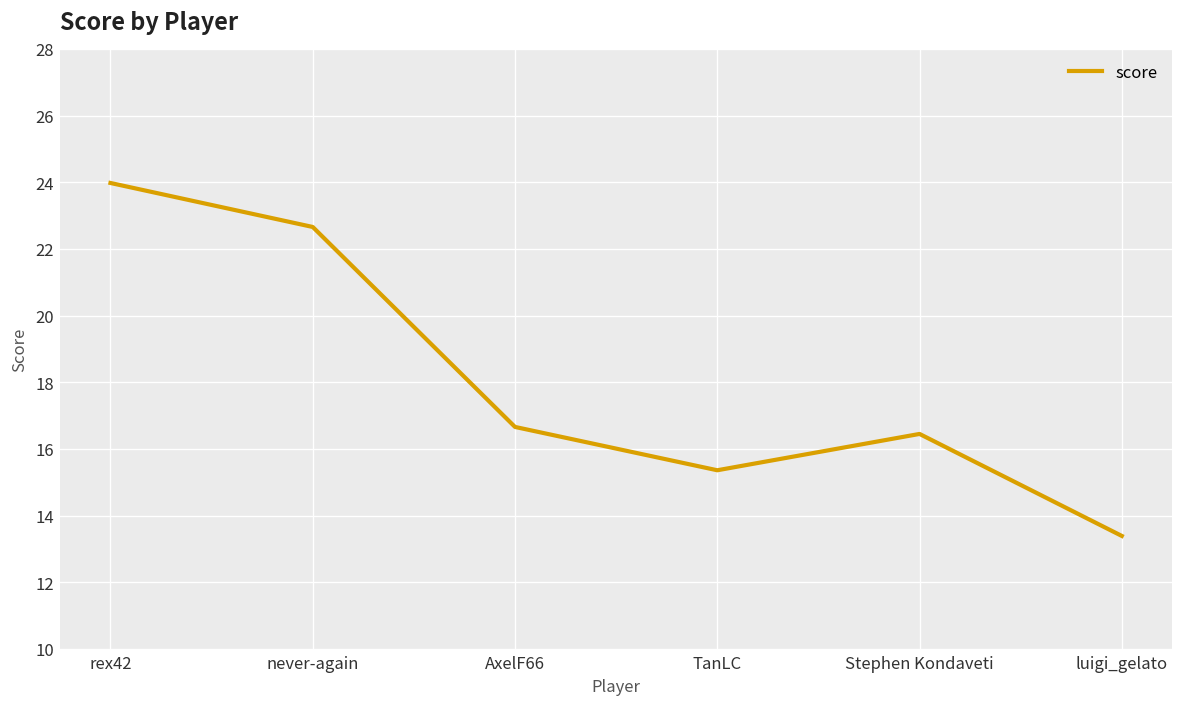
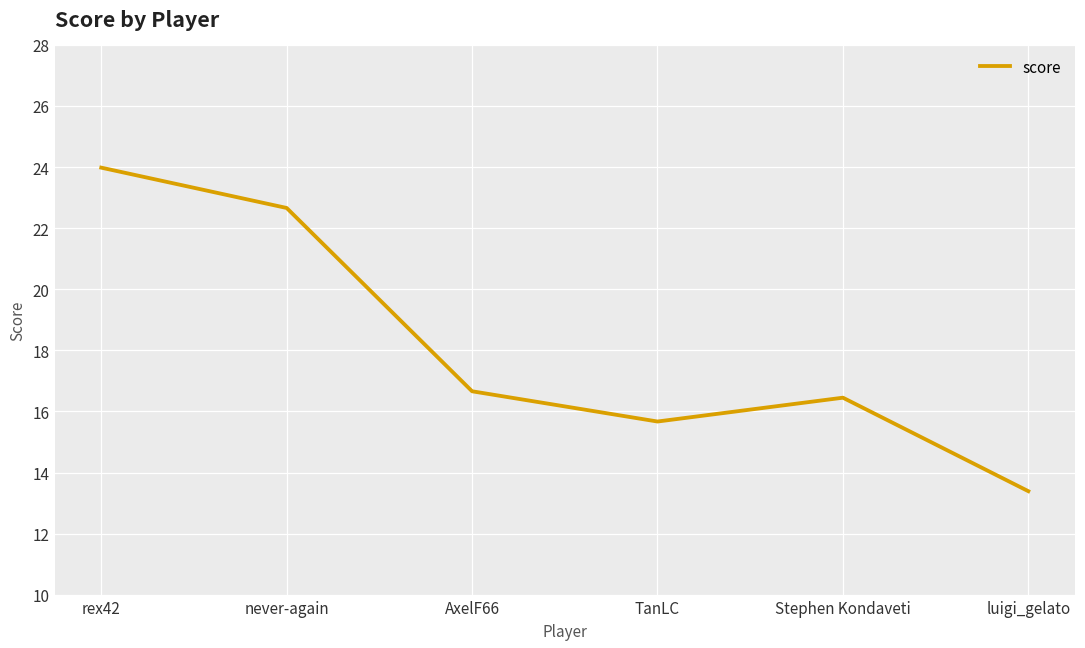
  {
    "rex42": 24.0,
    "never-again": 22.7,
    "AxelF66": 16.7,
-   "TanLC": 15.4,
+   "TanLC": 15.7,
    "Stephen Kondaveti": 16.5,
    "luigi_gelato": 13.4
  }
